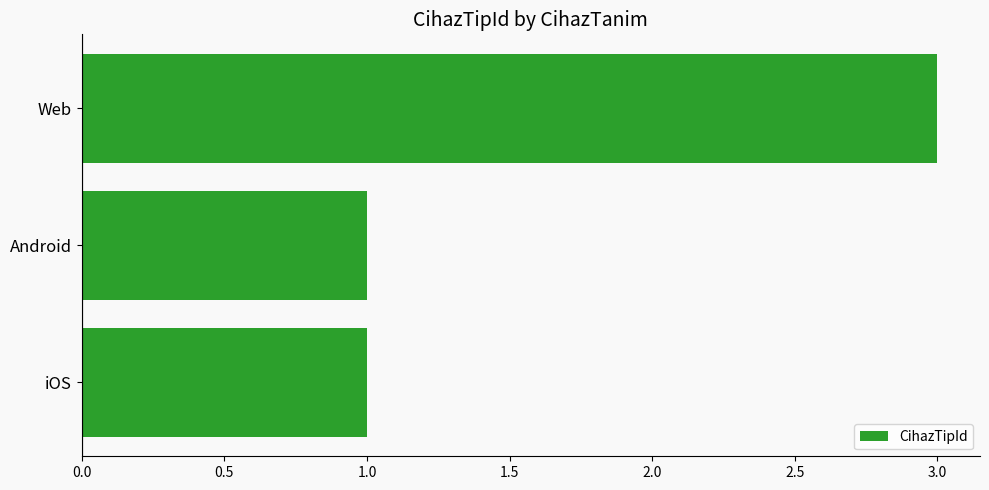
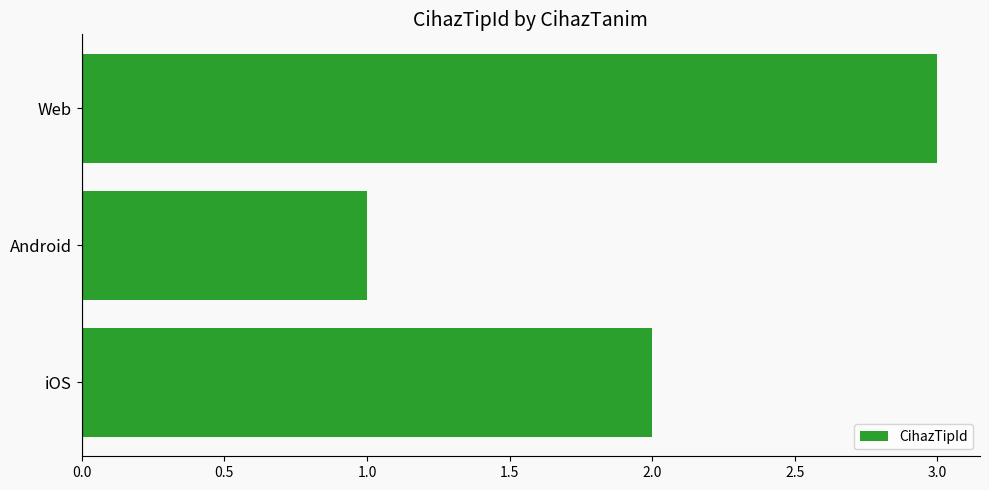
  {
    "Web": 3,
    "Android": 1,
-   "iOS": 1
+   "iOS": 2
  }
